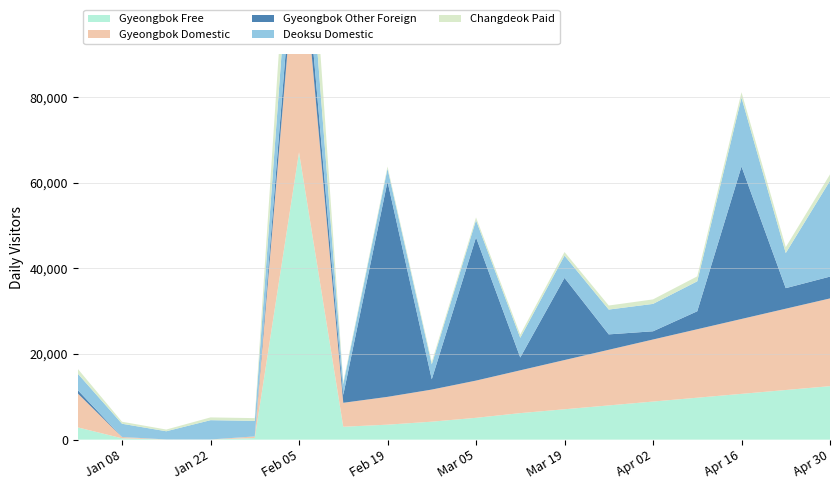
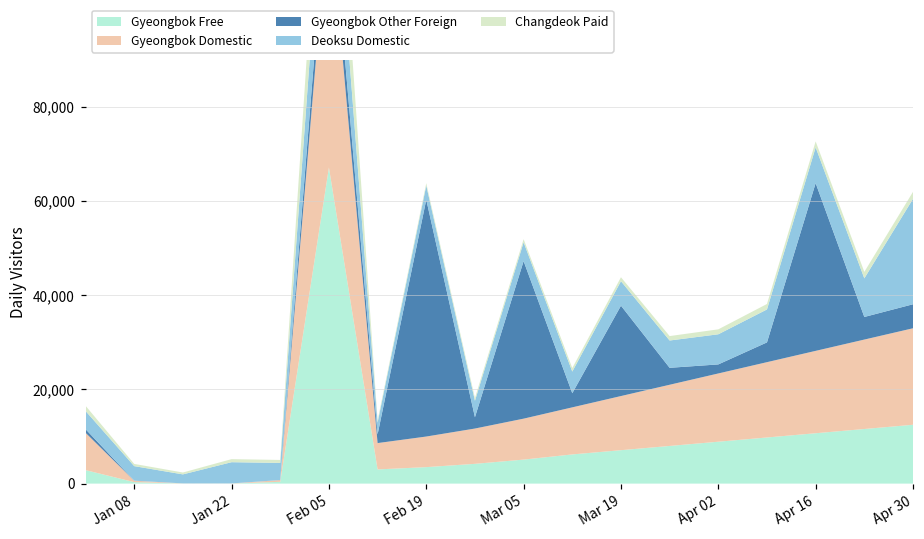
  {
    "Gyeongbok Other Foreign": {
      "Feb 19": "50,000",
      "Mar 05": "33,000",
      "Mar 19": "19,000",
      "Apr 02": "2,000",
      "Apr 16": "36,000",
      "Apr 30": "5,000"
    },
    "Deoksu Domestic": {
      "Jan 22": "5,000",
      "Mar 05": "4,000",
      "Mar 19": "5,000",
      "Apr 02": "6,000",
-     "Apr 16": "16,000",
+     "Apr 16": "8,000",
      "Apr 30": "22,000"
    }
  }
